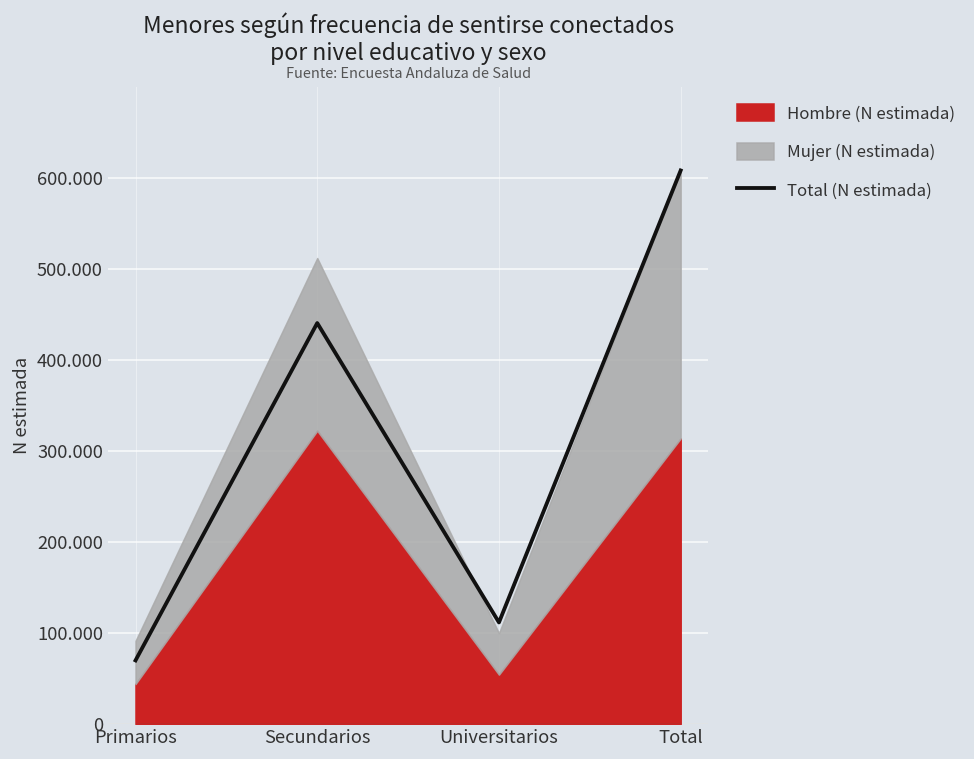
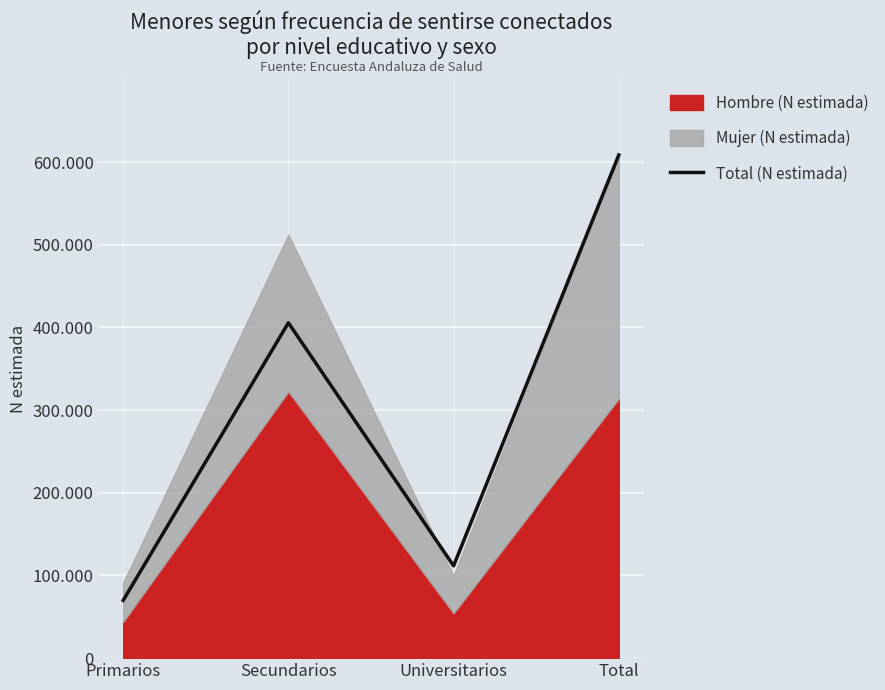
  {
    "Total (N estimada)": {
      "Primarios": 70,
-     "Secundarios": 440,
+     "Secundarios": 410,
      "Universitarios": 110
    },
    "Hombre (N estimada)": {
      "Primarios": 40,
      "Secundarios": 320,
      "Universitarios": 50,
      "Total": 310
    },
    "Mujer (N estimada)": {
      "Primarios": 50,
      "Secundarios": 190,
      "Universitarios": 50
    }
  }
